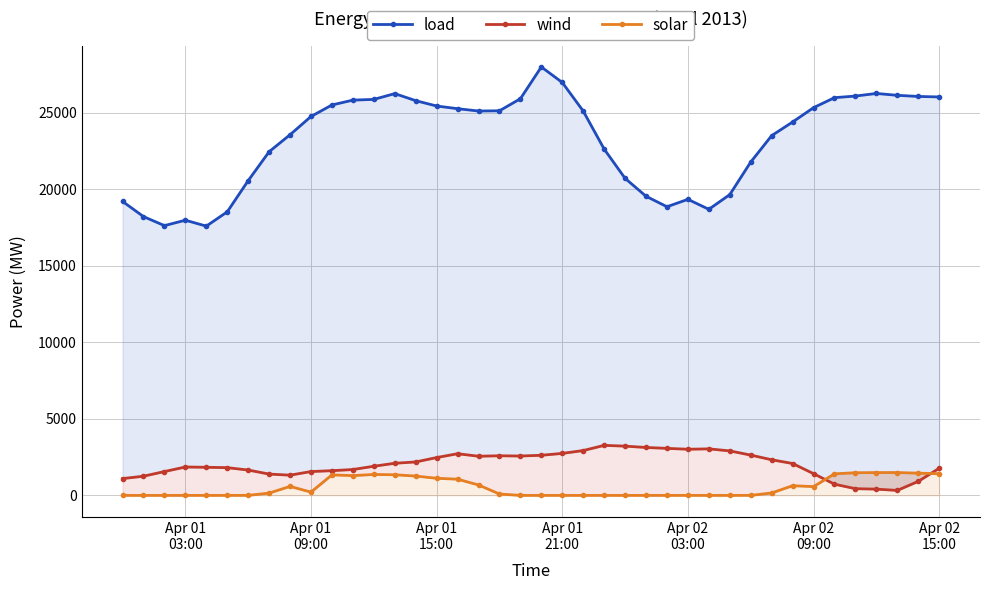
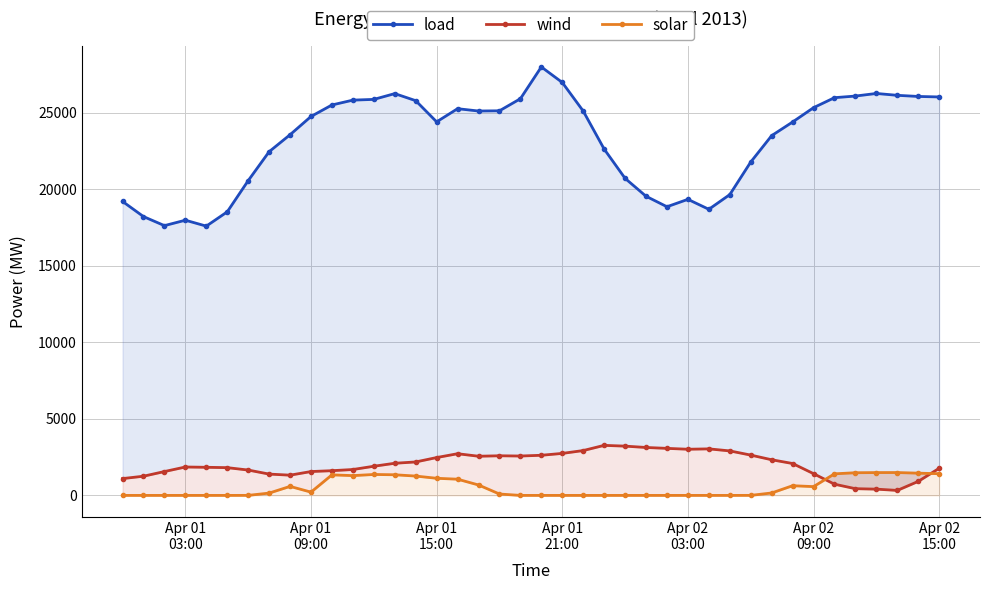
  {
    "load": {
      "Apr 01 03:00": 18000,
      "Apr 01 09:00": 24700,
-     "Apr 01 15:00": 25400,
+     "Apr 01 15:00": 24400,
      "Apr 01 21:00": 27000,
      "Apr 02 03:00": 19300,
      "Apr 02 09:00": 25300,
      "Apr 02 15:00": 26000
    },
    "solar": {
      "Apr 01 03:00": 0,
      "Apr 01 09:00": 200,
      "Apr 01 15:00": 1100,
      "Apr 01 21:00": 0,
      "Apr 02 03:00": 0,
      "Apr 02 09:00": 600,
      "Apr 02 15:00": 1400
    }
  }
